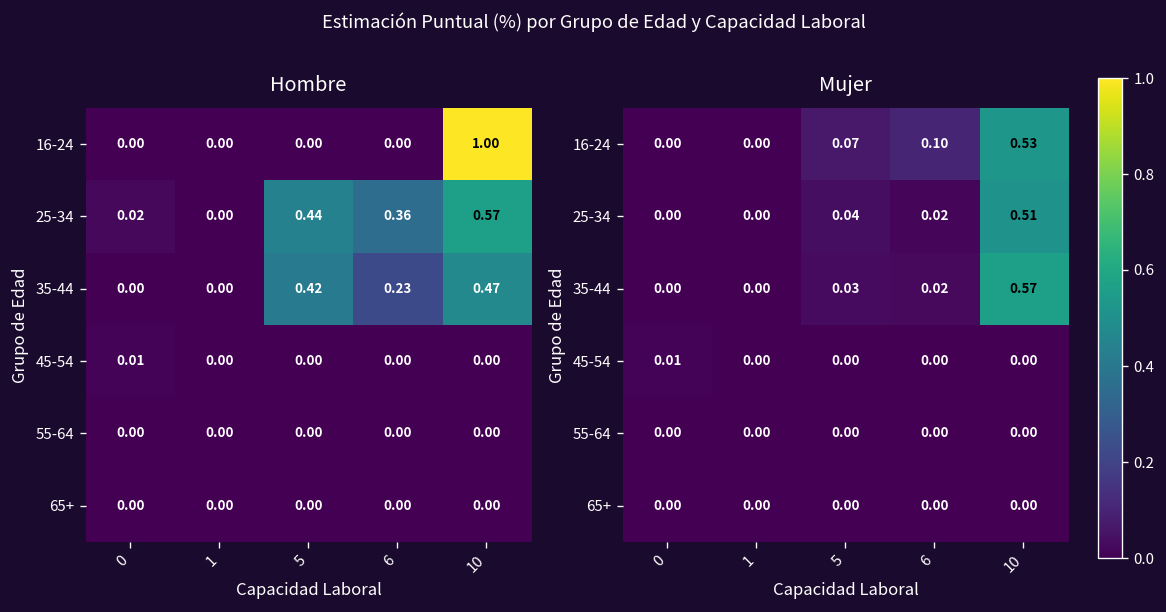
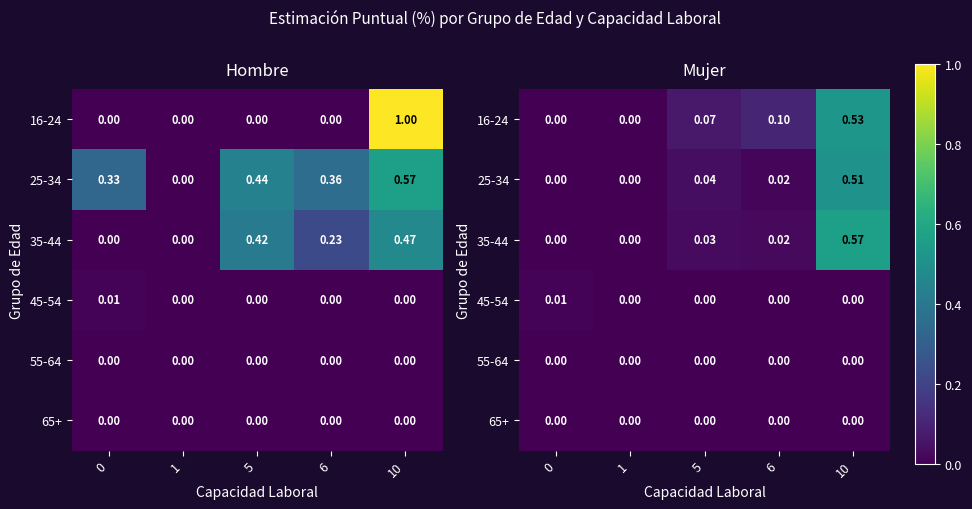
  {
    "Hombre": {
      "16-24": {
        "0": 0.00,
        "1": 0.00,
        "5": 0.00,
        "6": 0.00,
        "10": 1.00
      },
      "25-34": {
-       "0": 0.02,
+       "0": 0.33,
        "1": 0.00,
        "5": 0.44,
        "6": 0.36,
        "10": 0.57
      },
      "35-44": {
        "0": 0.00,
        "1": 0.00,
        "5": 0.42,
        "6": 0.23,
        "10": 0.47
      },
      "45-54": {
        "0": 0.01,
        "1": 0.00,
        "5": 0.00,
        "6": 0.00,
        "10": 0.00
      },
      "55-64": {
        "0": 0.00,
        "1": 0.00,
        "5": 0.00,
        "6": 0.00,
        "10": 0.00
      },
      "65+": {
        "0": 0.00,
        "1": 0.00,
        "5": 0.00,
        "6": 0.00,
        "10": 0.00
      }
    },
    "Mujer": {
      "16-24": {
        "0": 0.00,
        "1": 0.00,
        "5": 0.07,
        "6": 0.10,
        "10": 0.53
      },
      "25-34": {
        "0": 0.00,
        "1": 0.00,
        "5": 0.04,
        "6": 0.02,
        "10": 0.51
      },
      "35-44": {
        "0": 0.00,
        "1": 0.00,
        "5": 0.03,
        "6": 0.02,
        "10": 0.57
      },
      "45-54": {
        "0": 0.01,
        "1": 0.00,
        "5": 0.00,
        "6": 0.00,
        "10": 0.00
      },
      "55-64": {
        "0": 0.00,
        "1": 0.00,
        "5": 0.00,
        "6": 0.00,
        "10": 0.00
      },
      "65+": {
        "0": 0.00,
        "1": 0.00,
        "5": 0.00,
        "6": 0.00,
        "10": 0.00
      }
    }
  }
